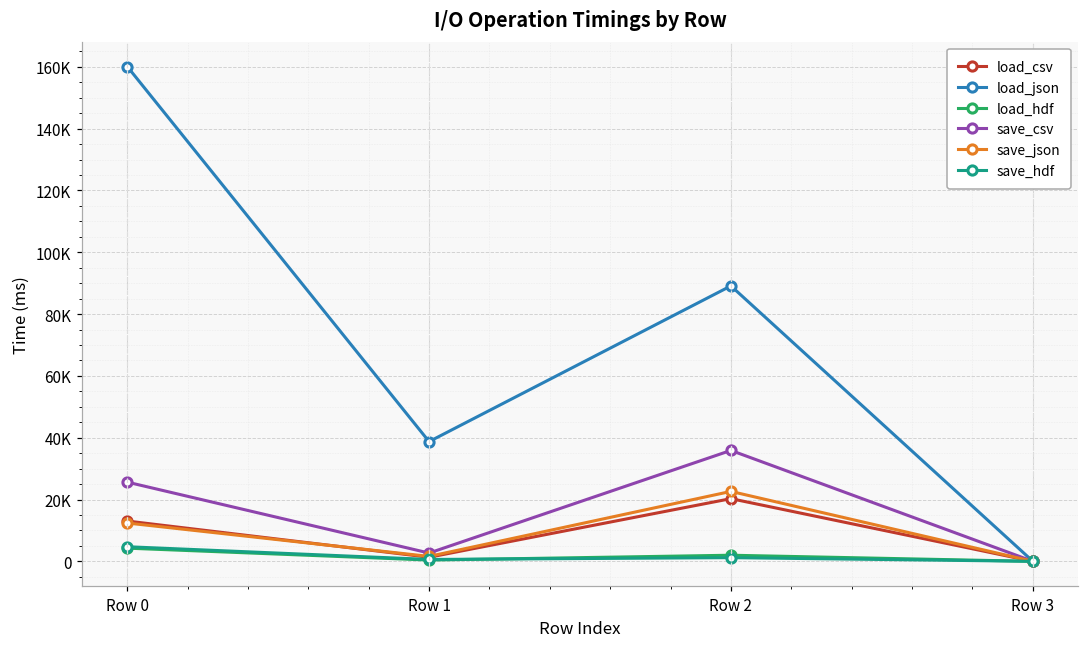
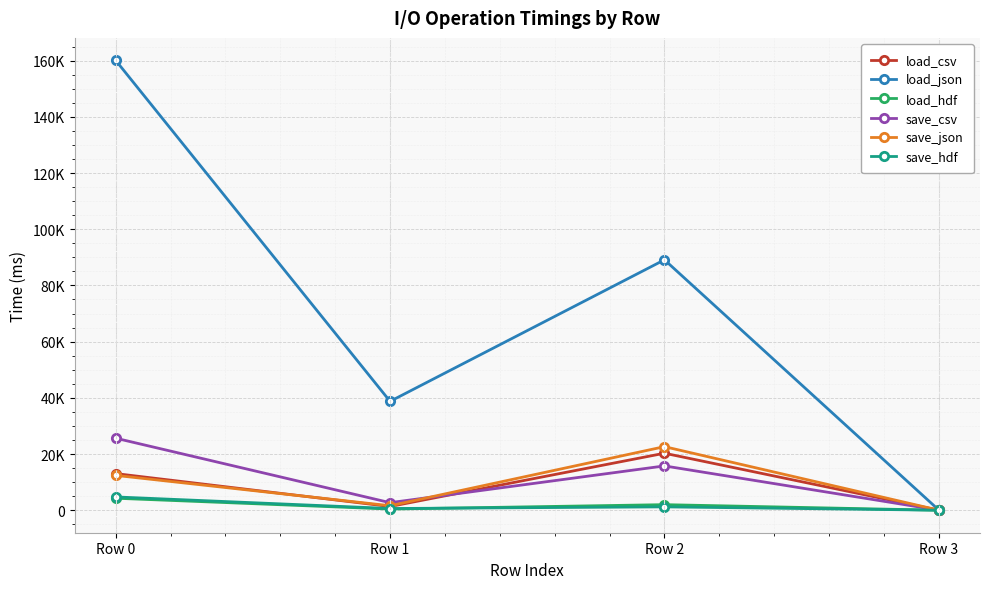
  {
    "load_csv": {
      "Row 2": 20000
    },
    "load_json": {
      "Row 0": 160000,
      "Row 1": 39000,
      "Row 2": 89000
    },
    "save_csv": {
      "Row 0": 26000,
      "Row 1": 3000,
-     "Row 2": 36000
+     "Row 2": 16000
    },
    "save_json": {
      "Row 2": 23000
    }
  }
